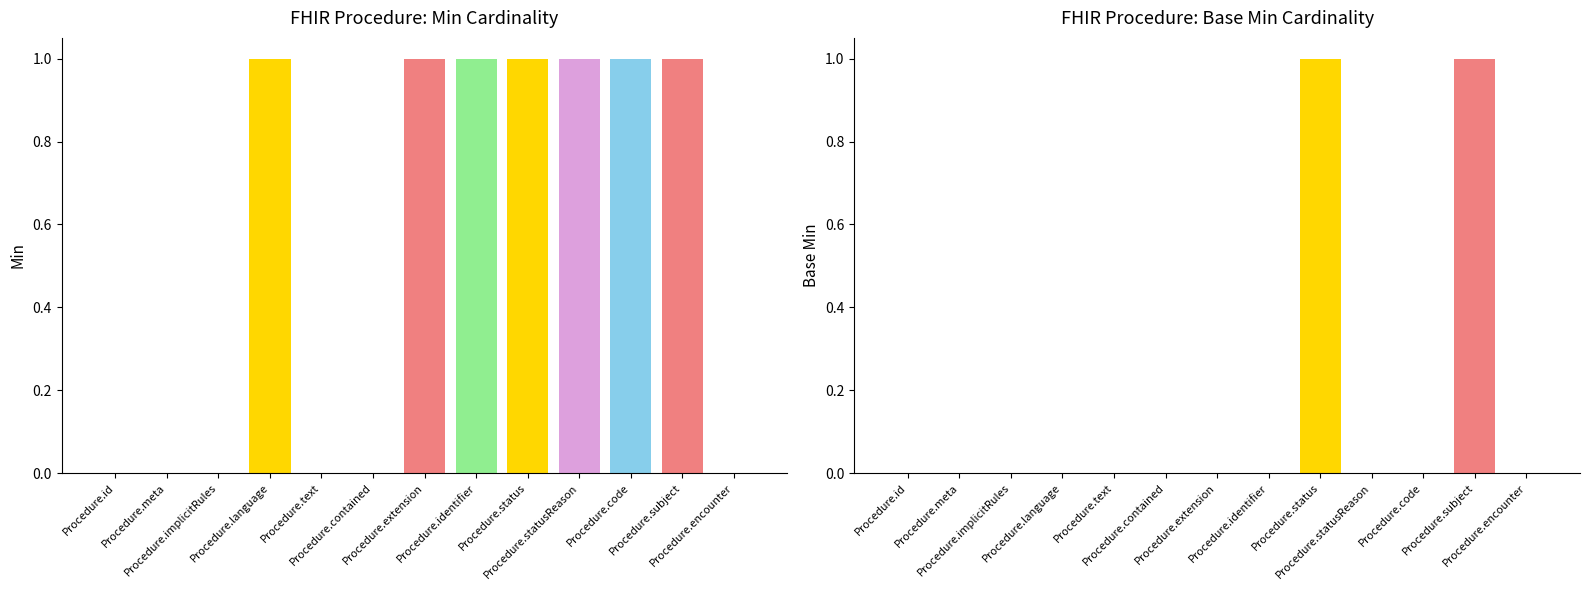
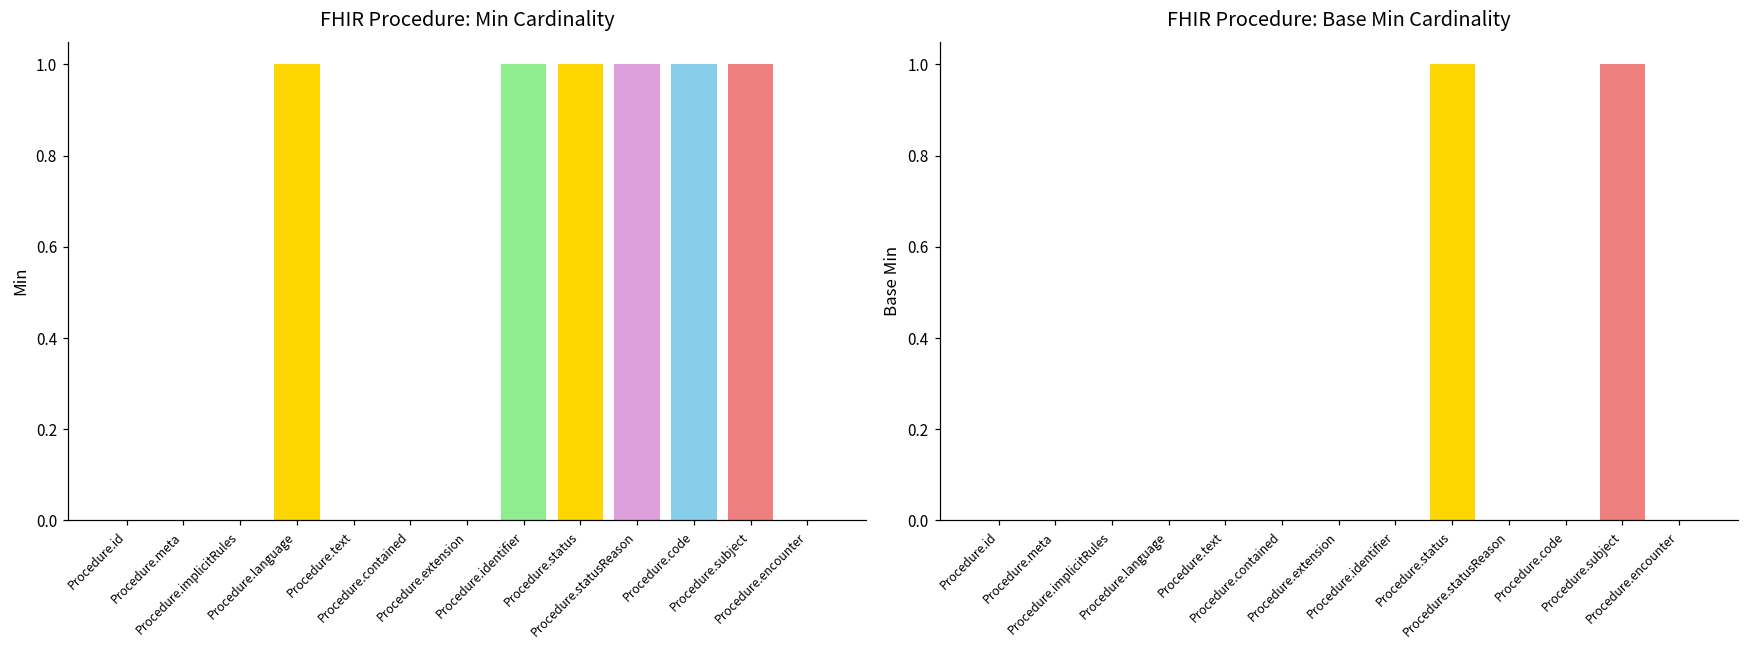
  {
    "FHIR Procedure: Min Cardinality": {
      "Procedure.id": 0,
      "Procedure.meta": 0,
      "Procedure.implicitRules": 0,
      "Procedure.language": 1,
      "Procedure.text": 0,
      "Procedure.contained": 0,
-     "Procedure.extension": 1,
+     "Procedure.extension": 0,
      "Procedure.identifier": 1,
      "Procedure.status": 1,
      "Procedure.statusReason": 1,
      "Procedure.code": 1,
      "Procedure.subject": 1,
      "Procedure.encounter": 0
    },
    "FHIR Procedure: Base Min Cardinality": {
      "Procedure.id": 0.00,
      "Procedure.meta": 0.00,
      "Procedure.implicitRules": 0.00,
      "Procedure.language": 0.00,
      "Procedure.text": 0.00,
      "Procedure.contained": 0.00,
      "Procedure.extension": 0.00,
      "Procedure.identifier": 0.00,
      "Procedure.status": 1.00,
      "Procedure.statusReason": 0.00,
      "Procedure.code": 0.00,
      "Procedure.subject": 1.00,
      "Procedure.encounter": 0.00
    }
  }
